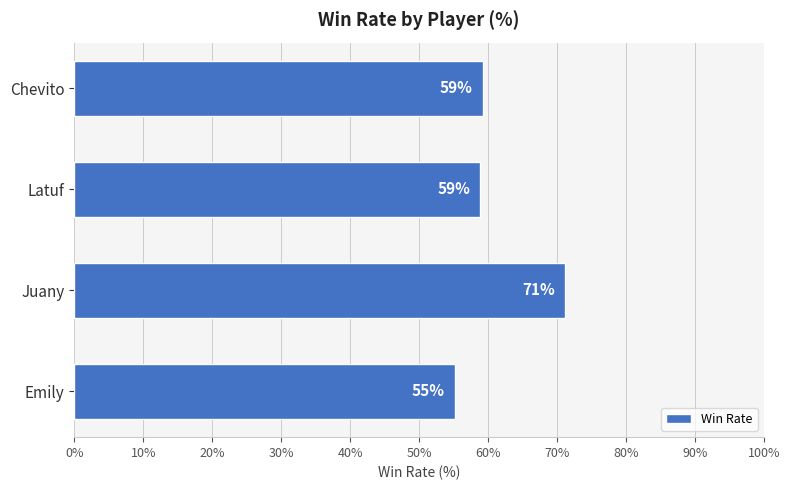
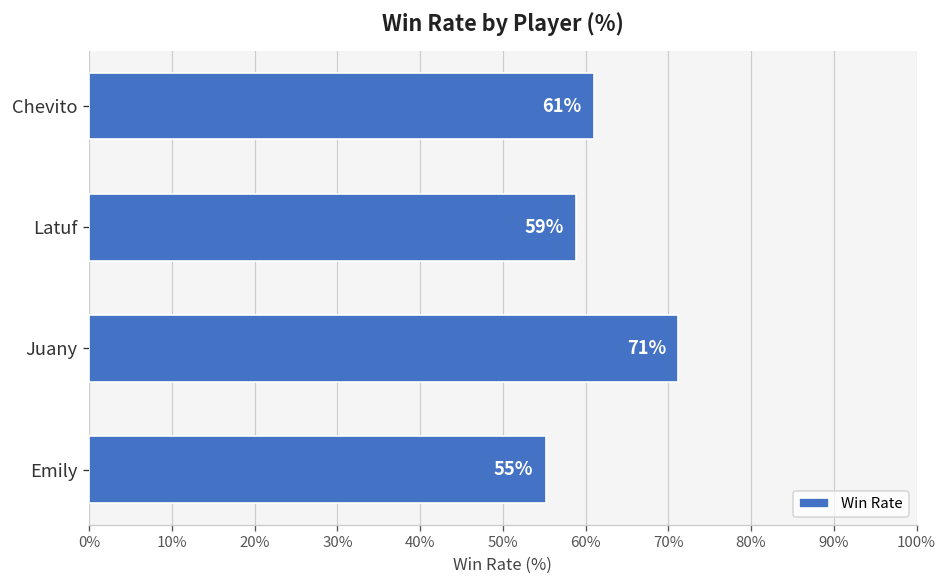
  {
-   "Chevito": "59%",
+   "Chevito": "61%",
    "Latuf": "59%",
    "Juany": "71%",
    "Emily": "55%"
  }
